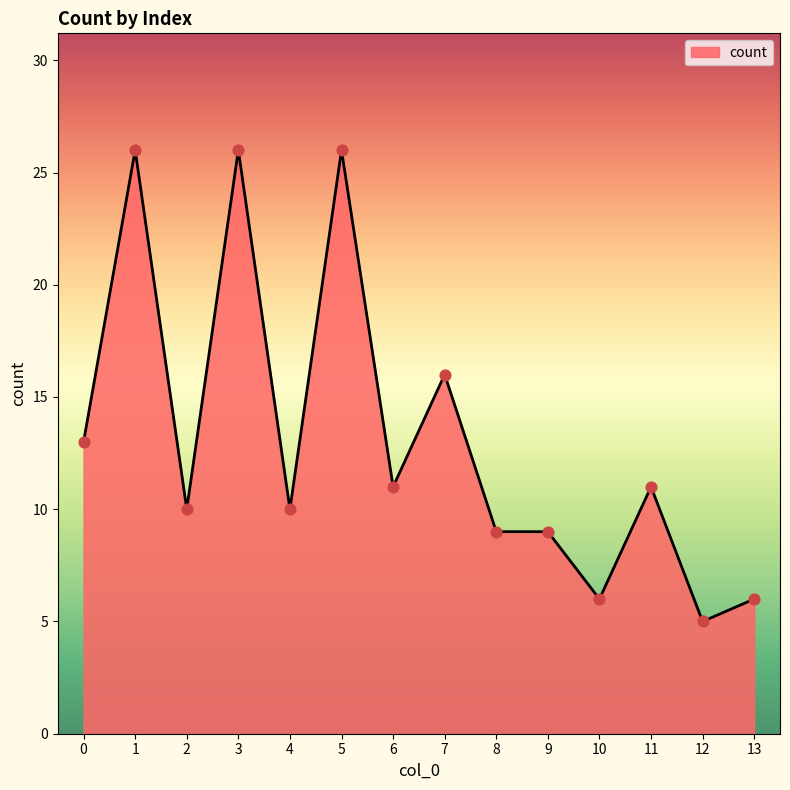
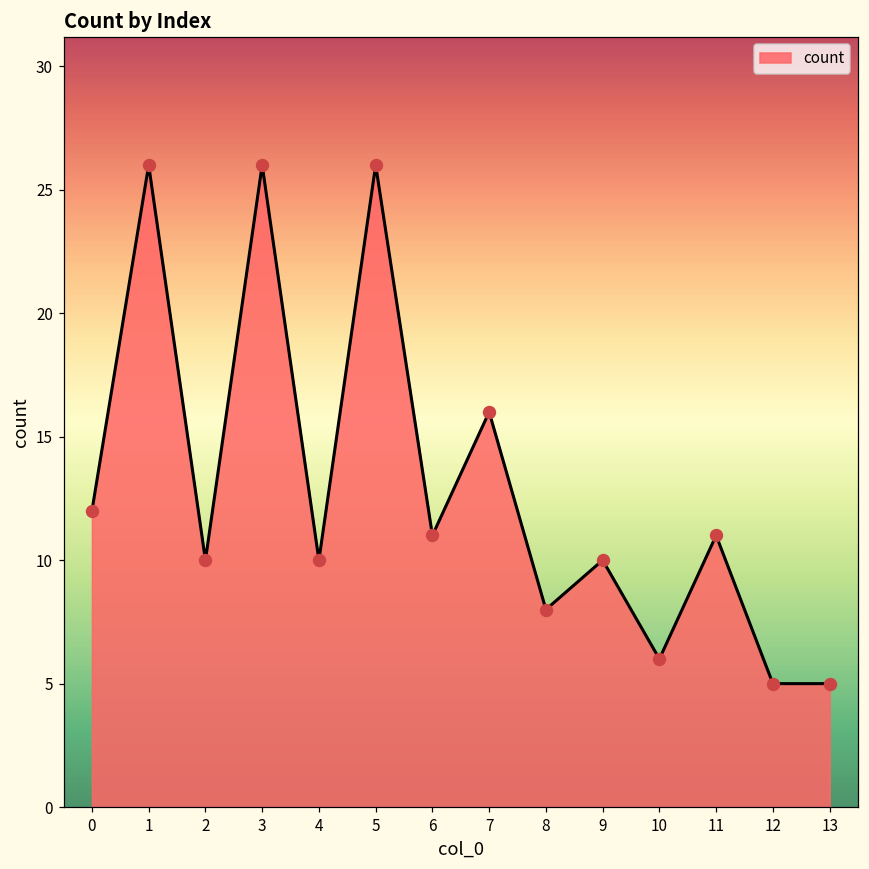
  {
-   "0": 13,
+   "0": 12,
    "1": 26,
    "2": 10,
    "3": 26,
    "4": 10,
    "5": 26,
    "6": 11,
    "7": 16,
-   "8": 9,
-   "9": 9,
+   "8": 8,
+   "9": 10,
    "10": 6,
    "11": 11,
    "12": 5,
-   "13": 6
+   "13": 5
  }
